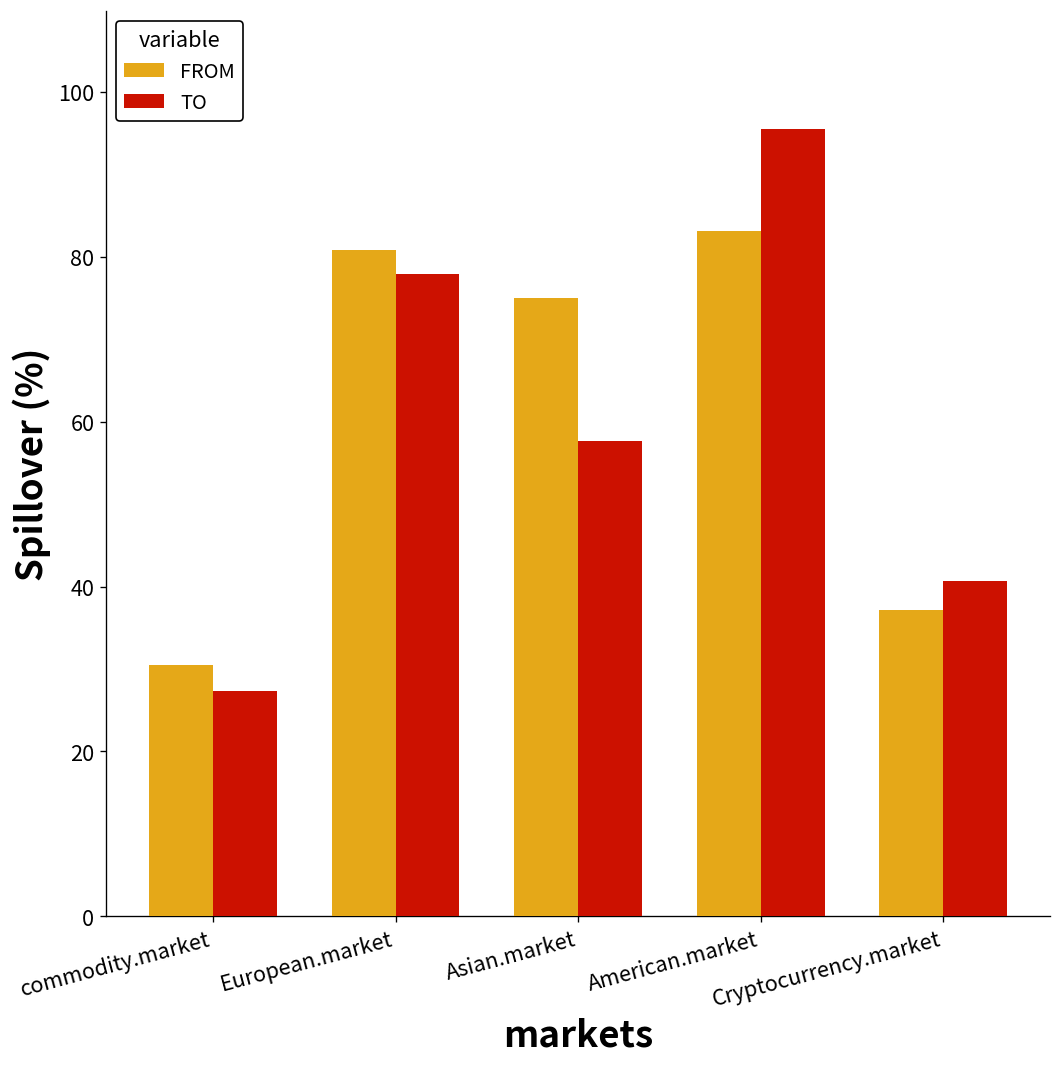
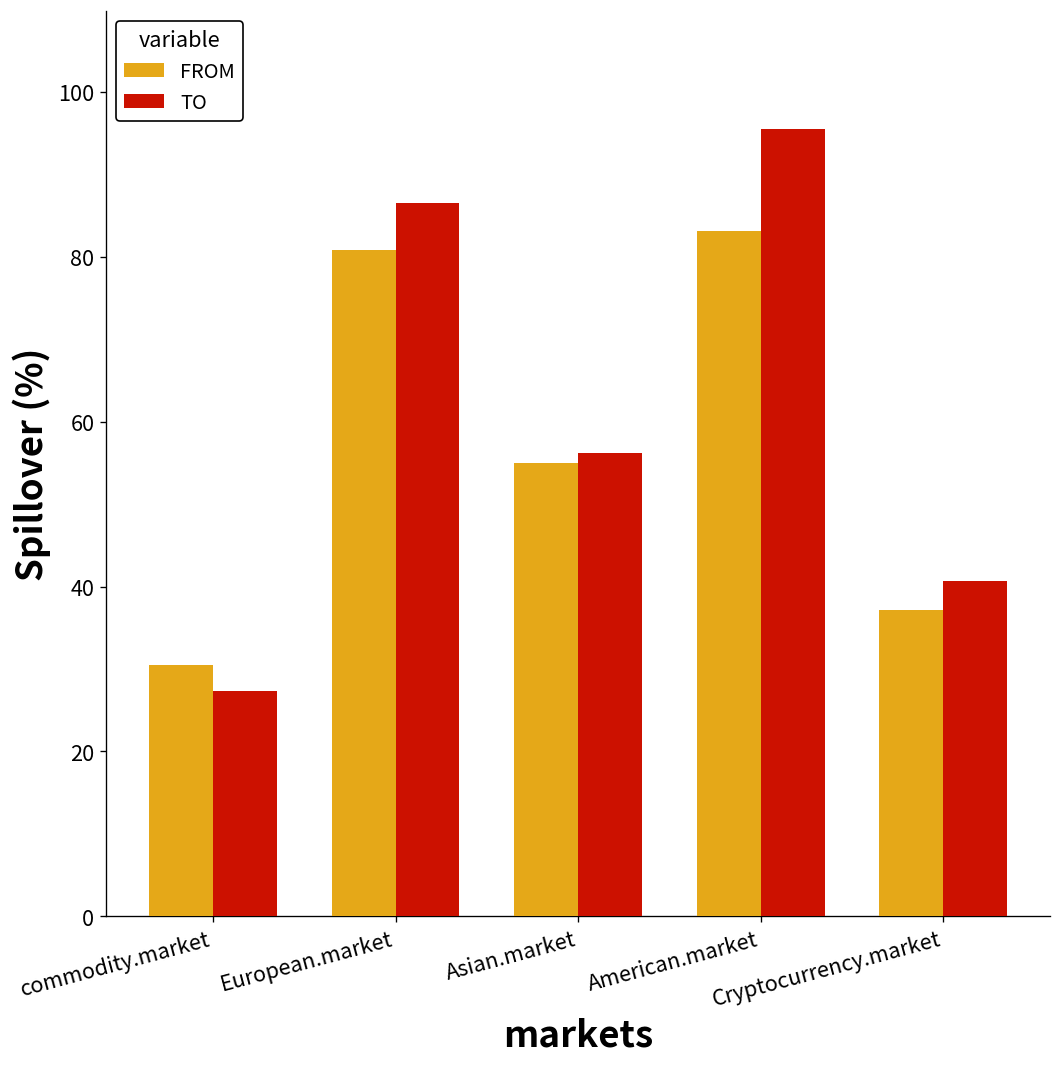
  {
    "FROM": {
      "commodity.market": 31,
      "European.market": 81,
-     "Asian.market": 75,
+     "Asian.market": 55,
      "American.market": 83,
      "Cryptocurrency.market": 37
    },
    "TO": {
      "commodity.market": 27,
-     "European.market": 78,
-     "Asian.market": 58,
+     "European.market": 87,
+     "Asian.market": 56,
      "American.market": 95,
      "Cryptocurrency.market": 41
    }
  }
